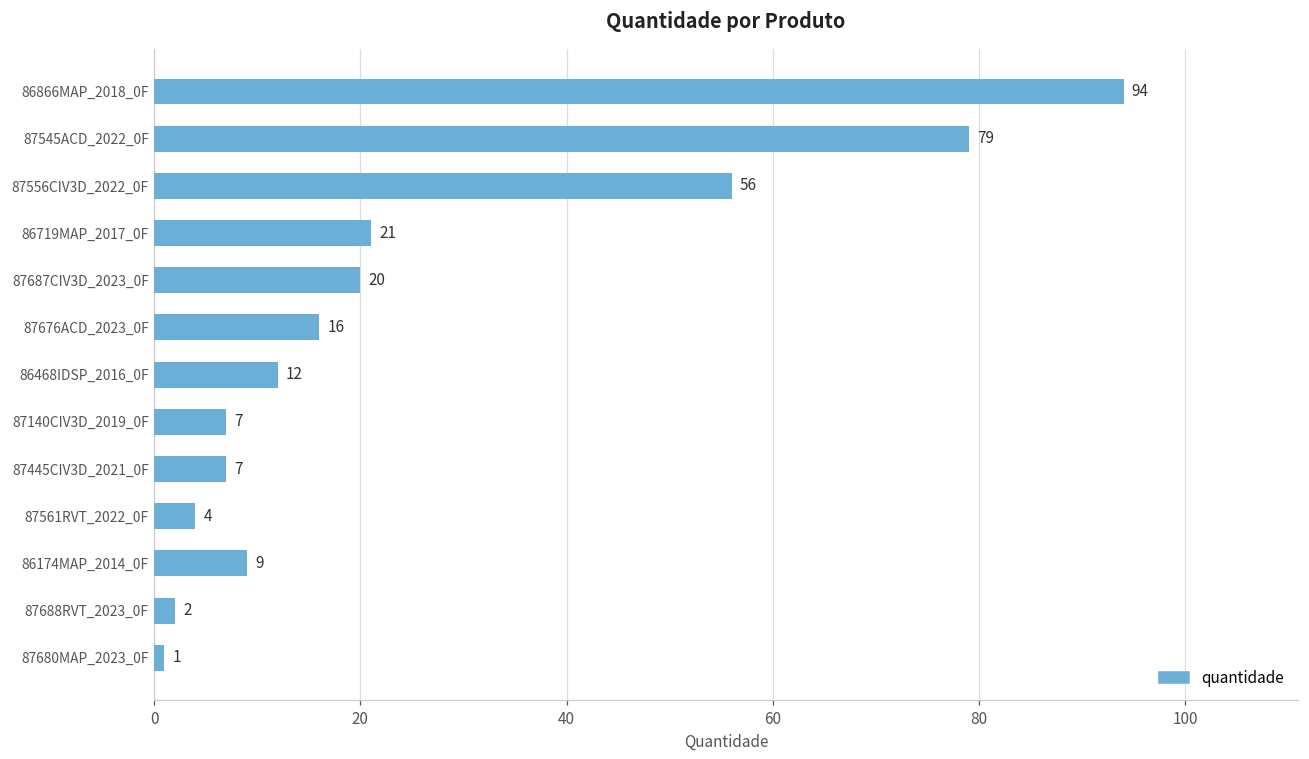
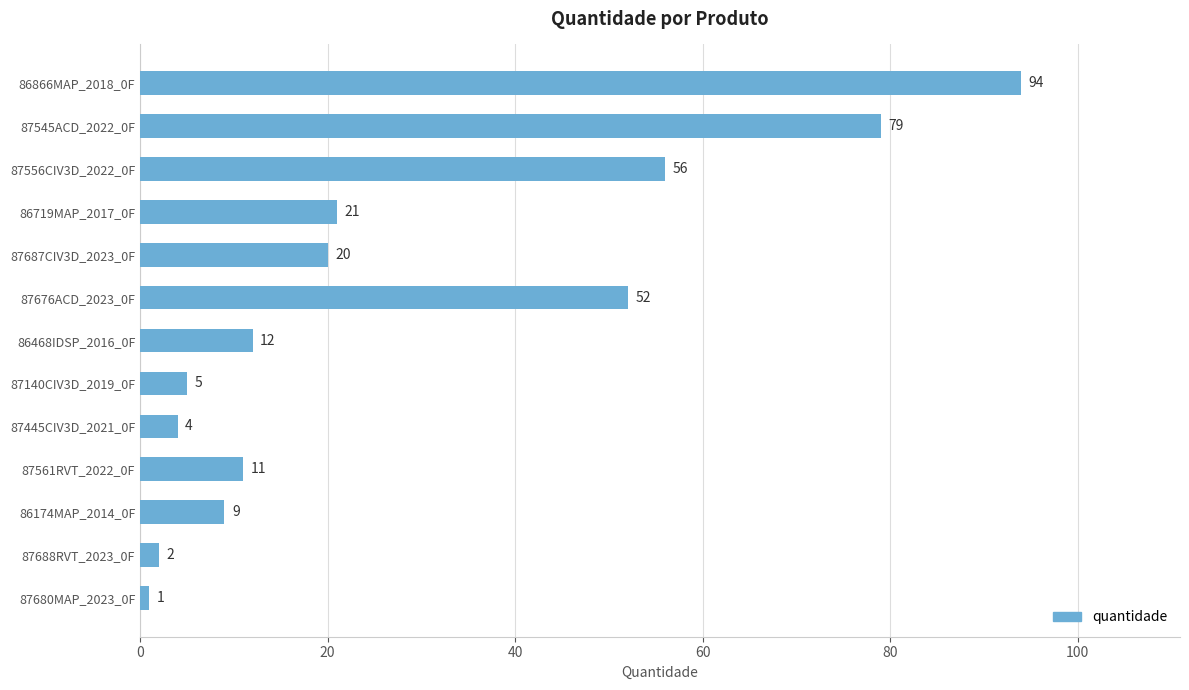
  {
    "86866MAP_2018_0F": 94,
    "87545ACD_2022_0F": 79,
    "87556CIV3D_2022_0F": 56,
    "86719MAP_2017_0F": 21,
    "87687CIV3D_2023_0F": 20,
-   "87676ACD_2023_0F": 16,
+   "87676ACD_2023_0F": 52,
    "86468IDSP_2016_0F": 12,
-   "87140CIV3D_2019_0F": 7,
-   "87445CIV3D_2021_0F": 7,
-   "87561RVT_2022_0F": 4,
+   "87140CIV3D_2019_0F": 5,
+   "87445CIV3D_2021_0F": 4,
+   "87561RVT_2022_0F": 11,
    "86174MAP_2014_0F": 9,
    "87688RVT_2023_0F": 2,
    "87680MAP_2023_0F": 1
  }
